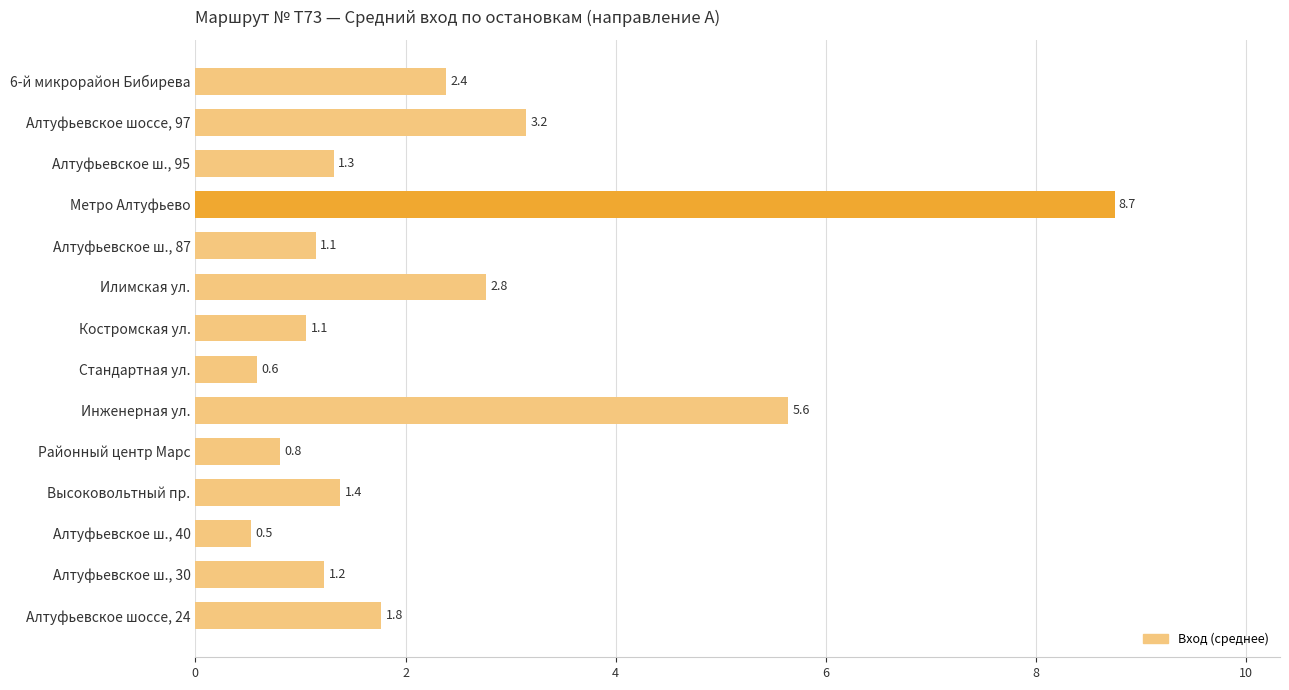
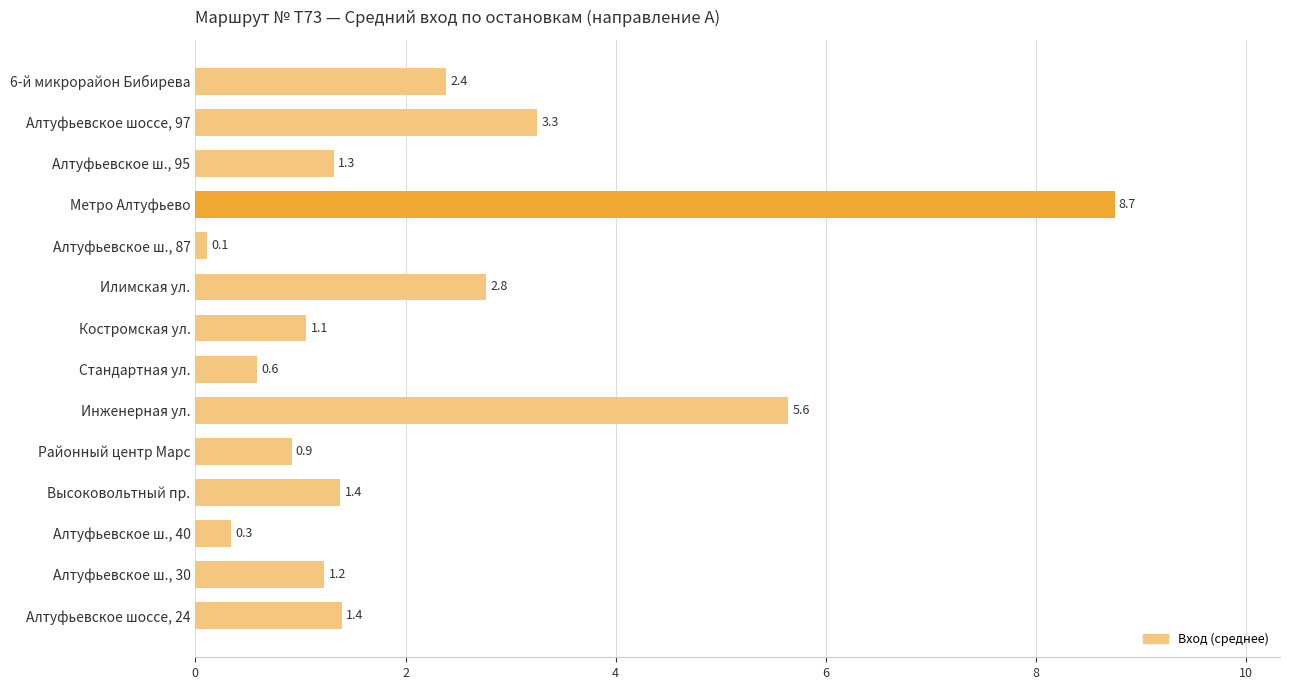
  {
    "6-й микрорайон Бибирева": 2.4,
-   "Алтуфьевское шоссе, 97": 3.2,
+   "Алтуфьевское шоссе, 97": 3.3,
    "Алтуфьевское ш., 95": 1.3,
    "Метро Алтуфьево": 8.7,
-   "Алтуфьевское ш., 87": 1.1,
+   "Алтуфьевское ш., 87": 0.1,
    "Илимская ул.": 2.8,
    "Костромская ул.": 1.1,
    "Стандартная ул.": 0.6,
    "Инженерная ул.": 5.6,
-   "Районный центр Марс": 0.8,
+   "Районный центр Марс": 0.9,
    "Высоковольтный пр.": 1.4,
-   "Алтуфьевское ш., 40": 0.5,
+   "Алтуфьевское ш., 40": 0.3,
    "Алтуфьевское ш., 30": 1.2,
-   "Алтуфьевское шоссе, 24": 1.8
+   "Алтуфьевское шоссе, 24": 1.4
  }
